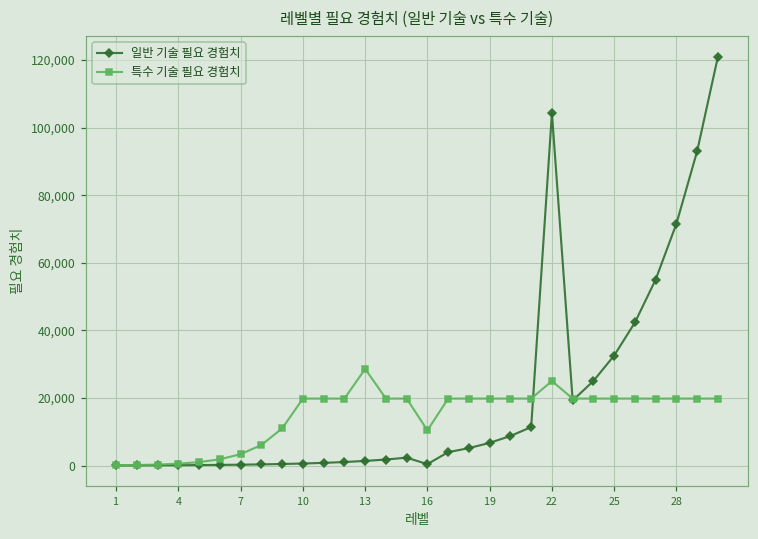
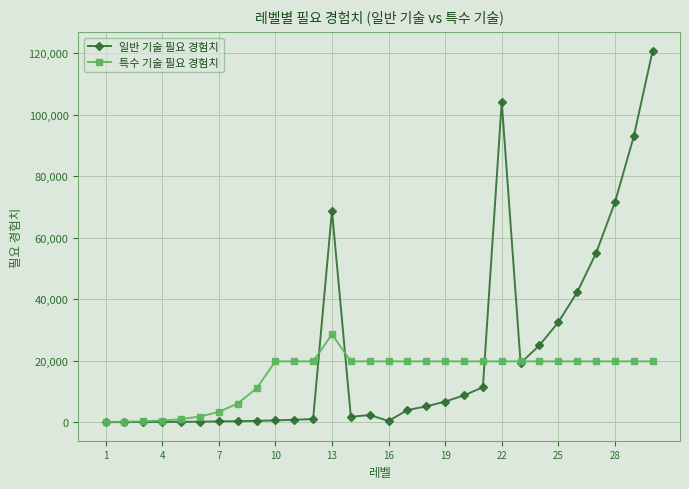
  {
    "일반 기술 필요 경험치": {
      "7": "0",
      "10": "1,000",
-     "13": "1,000",
+     "13": "69,000",
      "16": "0",
      "19": "7,000",
      "22": "104,000",
      "25": "33,000",
      "28": "72,000"
    },
    "특수 기술 필요 경험치": {
      "7": "3,000",
      "10": "20,000",
      "13": "29,000",
-     "16": "10,000",
+     "16": "20,000",
      "19": "20,000",
-     "22": "25,000",
+     "22": "20,000",
      "25": "20,000",
      "28": "20,000"
    }
  }
